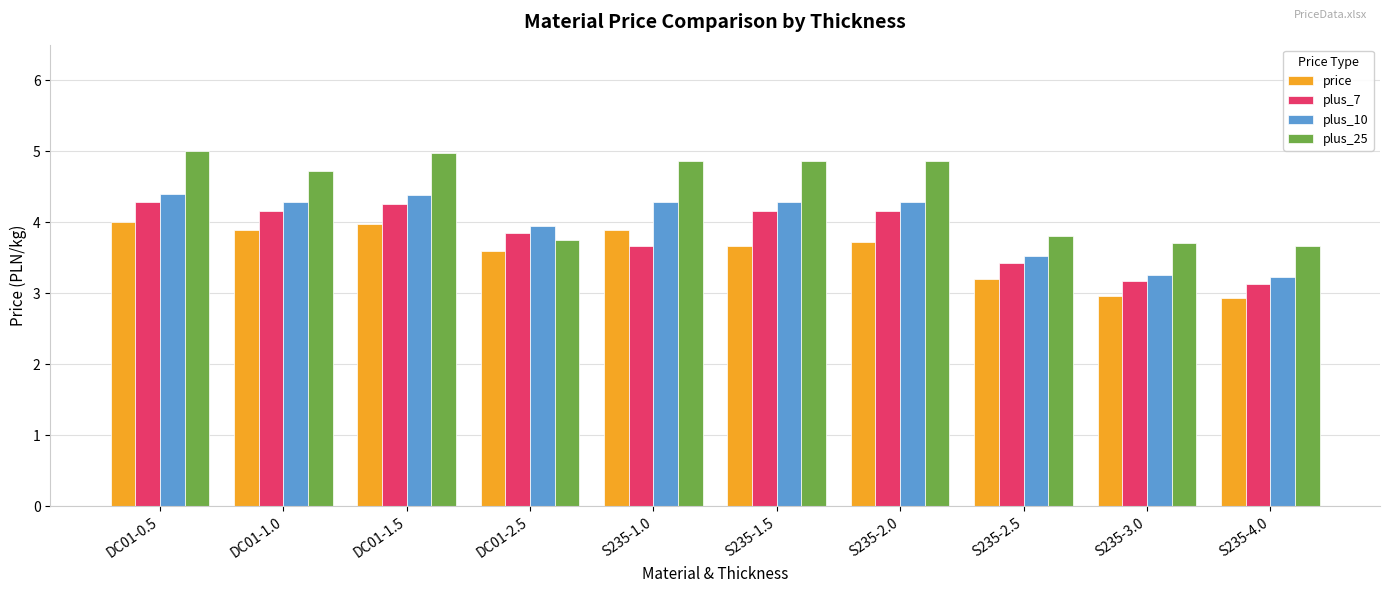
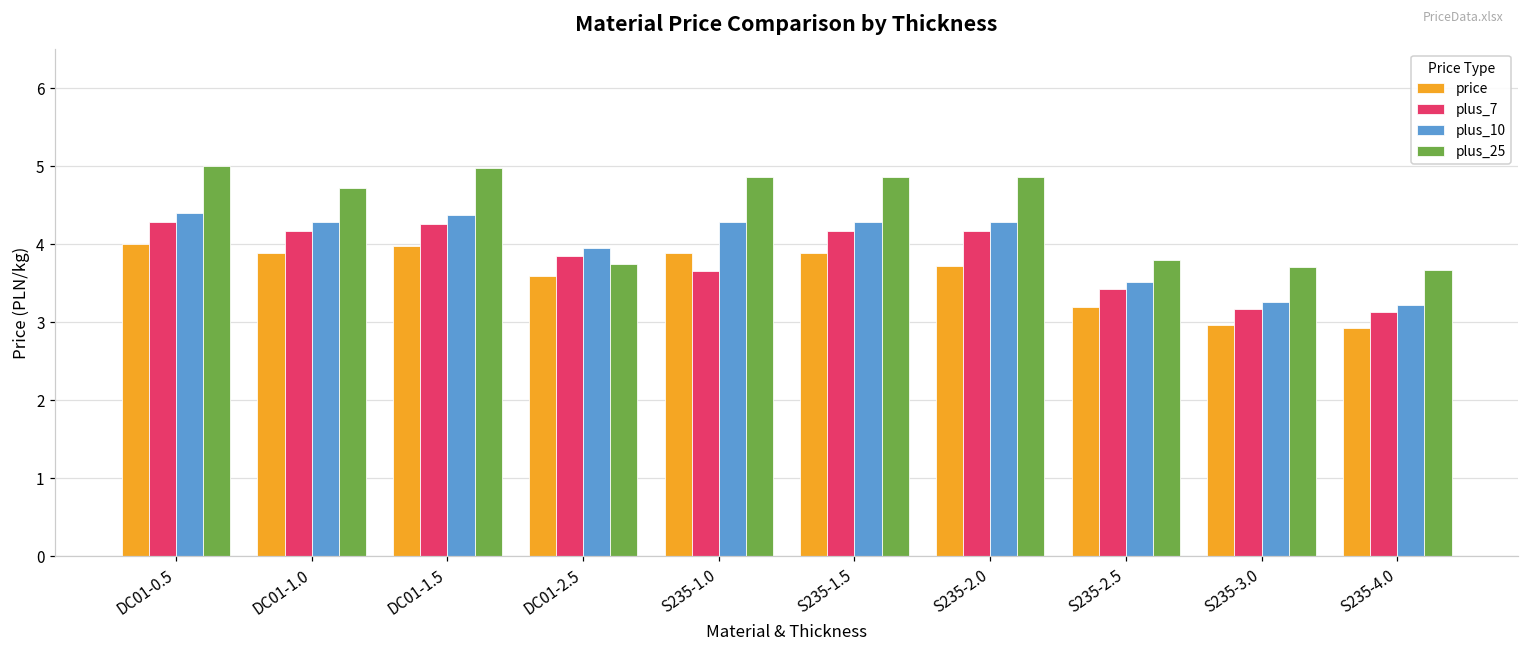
  {
    "price": {
      "DC01-0.5": 4.0,
      "DC01-1.0": 3.9,
      "DC01-1.5": 4.0,
      "DC01-2.5": 3.6,
      "S235-1.0": 3.9,
-     "S235-1.5": 3.7,
+     "S235-1.5": 3.9,
      "S235-2.0": 3.7,
      "S235-2.5": 3.2,
      "S235-3.0": 3.0,
      "S235-4.0": 2.9
    },
    "plus_7": {
      "DC01-0.5": 4.3,
      "DC01-1.0": 4.2,
      "DC01-1.5": 4.3,
      "DC01-2.5": 3.8,
      "S235-1.0": 3.7,
      "S235-1.5": 4.2,
      "S235-2.0": 4.2,
      "S235-2.5": 3.4,
      "S235-3.0": 3.2,
      "S235-4.0": 3.1
    },
    "plus_10": {
      "DC01-0.5": 4.4,
      "DC01-1.0": 4.3,
      "DC01-1.5": 4.4,
      "DC01-2.5": 3.9,
      "S235-1.0": 4.3,
      "S235-1.5": 4.3,
      "S235-2.0": 4.3,
      "S235-2.5": 3.5,
      "S235-3.0": 3.3,
      "S235-4.0": 3.2
    },
    "plus_25": {
      "DC01-0.5": 5.0,
      "DC01-1.0": 4.7,
      "DC01-1.5": 5.0,
      "DC01-2.5": 3.7,
      "S235-1.0": 4.9,
      "S235-1.5": 4.9,
      "S235-2.0": 4.9,
      "S235-2.5": 3.8,
      "S235-3.0": 3.7,
      "S235-4.0": 3.7
    }
  }
